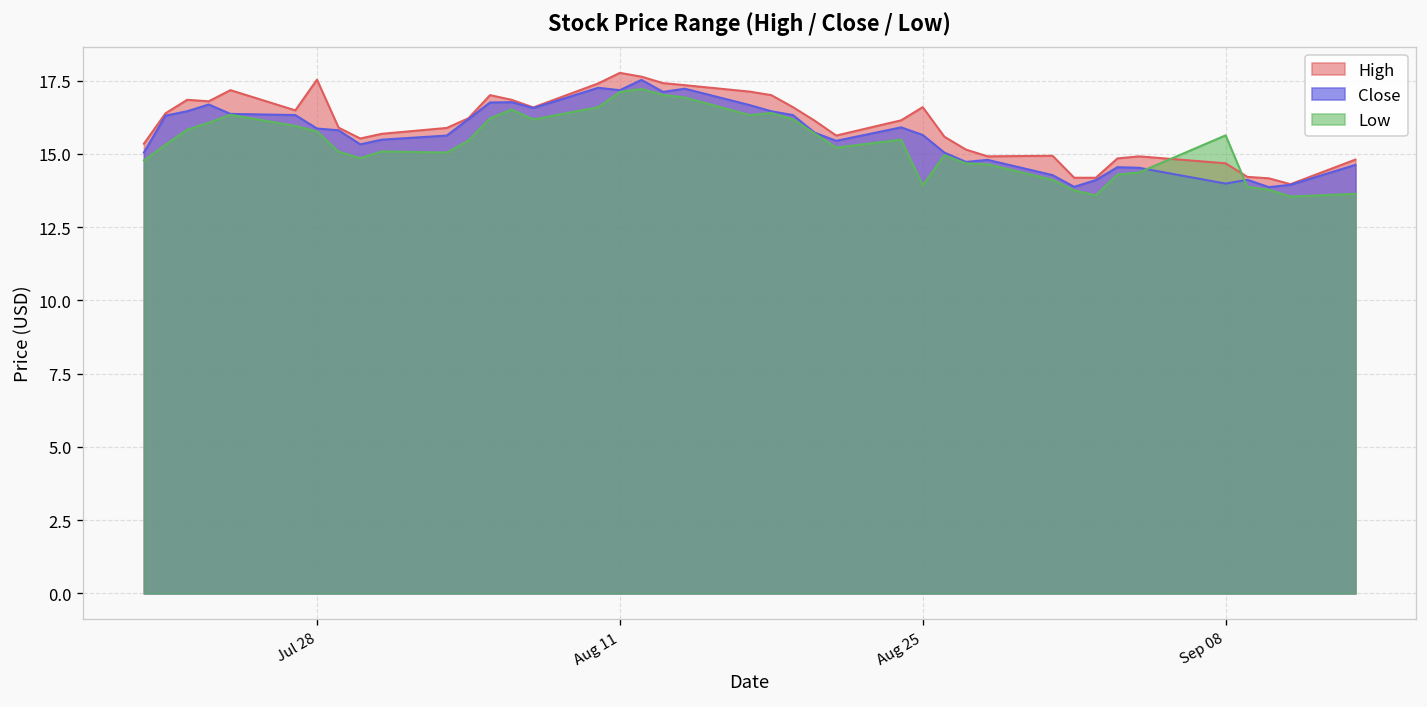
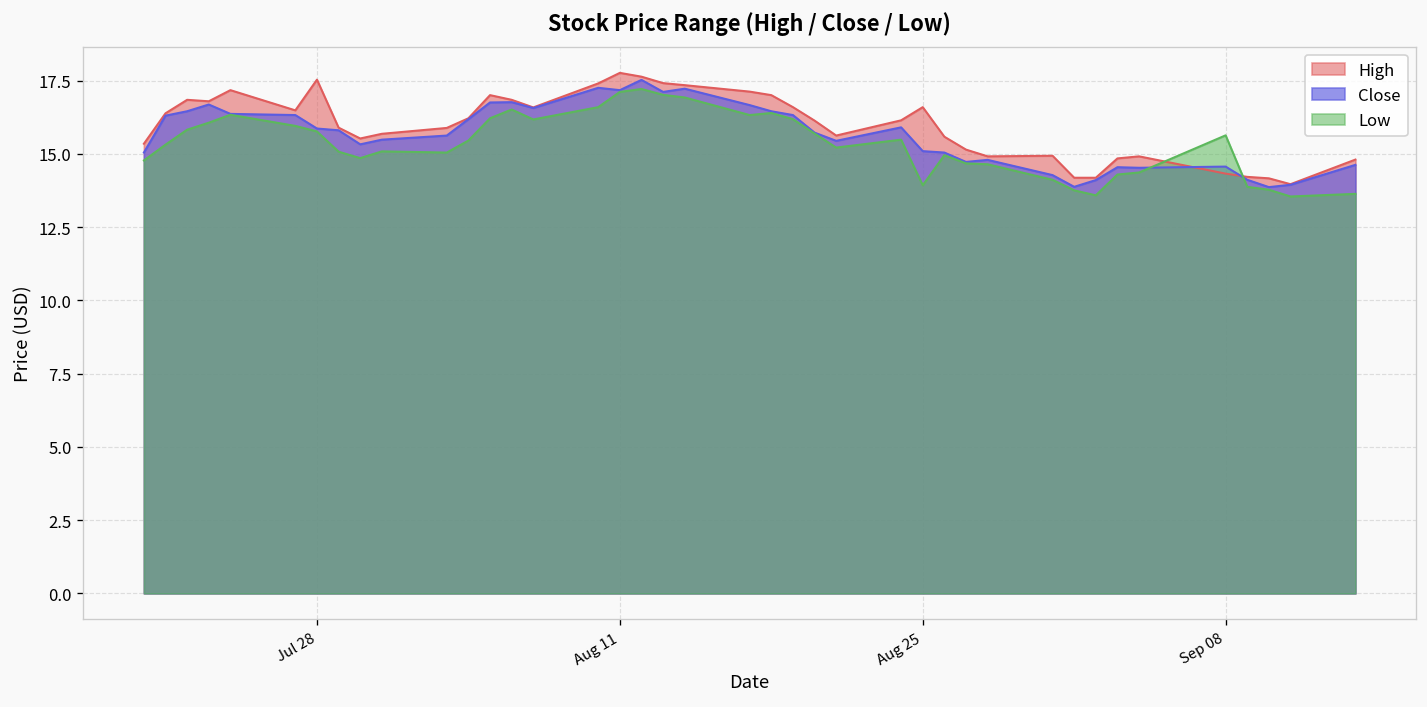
  {
    "High": {
      "Jul 28": 17.5,
      "Aug 11": 17.8,
      "Aug 25": 16.6,
-     "Sep 08": 14.7
+     "Sep 08": 14.3
    },
    "Close": {
-     "Aug 25": 15.6,
-     "Sep 08": 14.0
+     "Aug 25": 15.1,
+     "Sep 08": 14.6
    },
    "Low": {
      "Aug 25": 13.9,
      "Sep 08": 15.6
    }
  }
